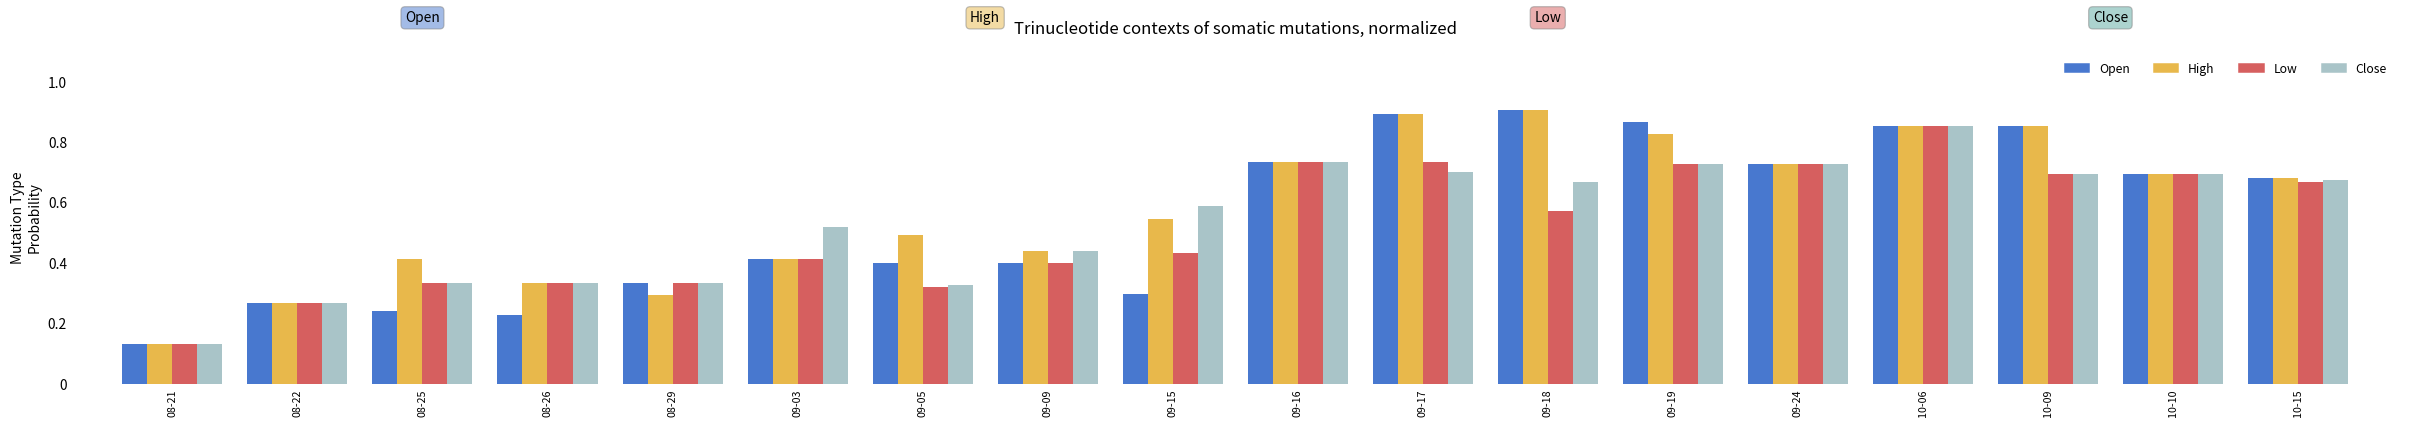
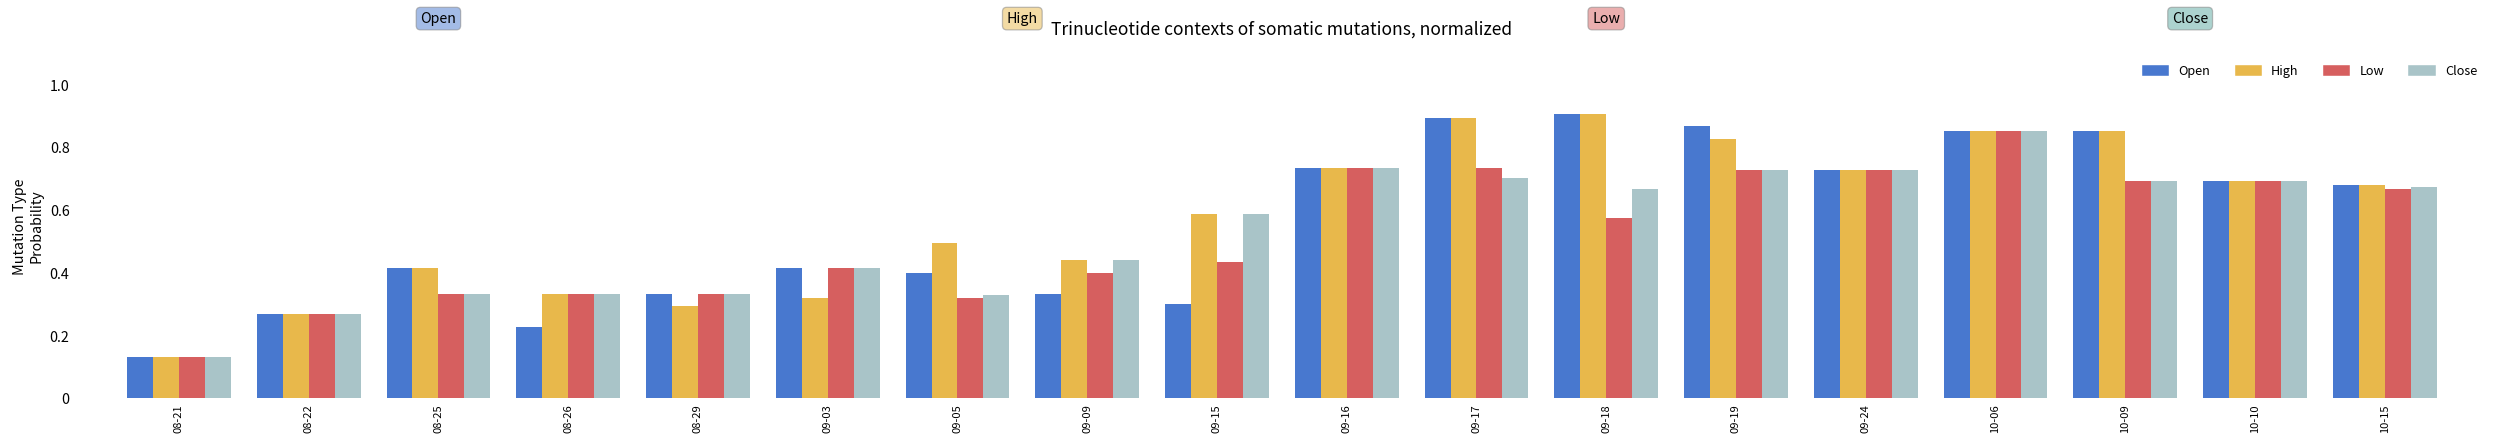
  {
    "Open": {
      "08-21": 0.13,
      "08-22": 0.27,
-     "08-25": 0.24,
+     "08-25": 0.41,
      "08-26": 0.23,
      "08-29": 0.33,
      "09-03": 0.41,
      "09-05": 0.40,
-     "09-09": 0.40,
+     "09-09": 0.33,
      "09-15": 0.30,
      "09-16": 0.73,
      "09-17": 0.89,
      "09-18": 0.91,
      "09-19": 0.87,
      "09-24": 0.73,
      "10-06": 0.85,
      "10-09": 0.85,
      "10-10": 0.69,
      "10-15": 0.68
    },
    "High": {
      "08-21": 0.13,
      "08-22": 0.27,
      "08-25": 0.41,
      "08-26": 0.33,
      "08-29": 0.29,
-     "09-03": 0.41,
+     "09-03": 0.32,
      "09-05": 0.49,
      "09-09": 0.44,
-     "09-15": 0.55,
+     "09-15": 0.59,
      "09-16": 0.73,
      "09-17": 0.89,
      "09-18": 0.91,
      "09-19": 0.83,
      "09-24": 0.73,
      "10-06": 0.85,
      "10-09": 0.85,
      "10-10": 0.69,
      "10-15": 0.68
    },
    "Low": {
      "08-21": 0.13,
      "08-22": 0.27,
      "08-25": 0.33,
      "08-26": 0.33,
      "08-29": 0.33,
      "09-03": 0.41,
      "09-05": 0.32,
      "09-09": 0.40,
      "09-15": 0.43,
      "09-16": 0.73,
      "09-17": 0.73,
      "09-18": 0.57,
      "09-19": 0.73,
      "09-24": 0.73,
      "10-06": 0.85,
      "10-09": 0.69,
      "10-10": 0.69,
      "10-15": 0.67
    },
    "Close": {
      "08-21": 0.13,
      "08-22": 0.27,
      "08-25": 0.33,
      "08-26": 0.33,
      "08-29": 0.33,
-     "09-03": 0.52,
+     "09-03": 0.41,
      "09-05": 0.33,
      "09-09": 0.44,
      "09-15": 0.59,
      "09-16": 0.73,
      "09-17": 0.70,
      "09-18": 0.67,
      "09-19": 0.73,
      "09-24": 0.73,
      "10-06": 0.85,
      "10-09": 0.69,
      "10-10": 0.69,
      "10-15": 0.67
    }
  }
